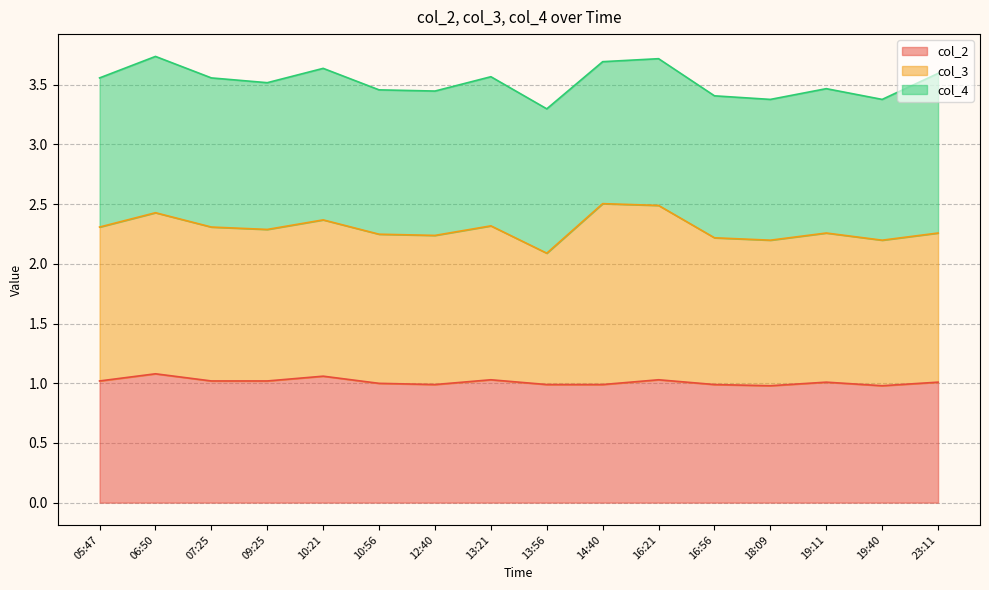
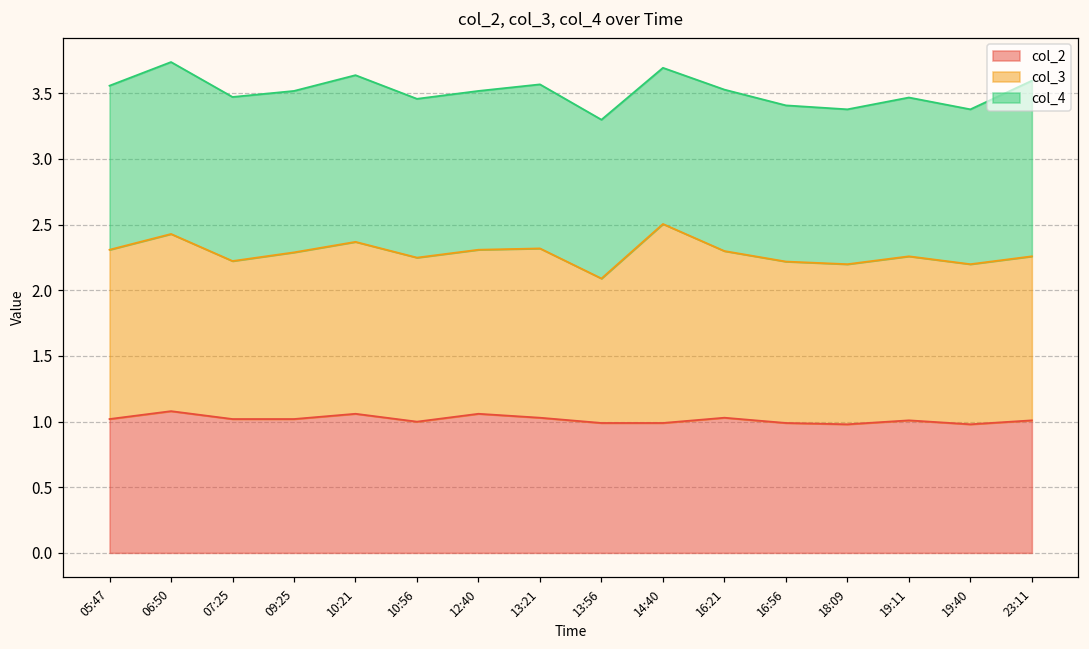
  {
    "col_2": {
      "05:47": 1.02,
      "06:50": 1.08,
      "07:25": 1.02,
      "09:25": 1.02,
      "10:21": 1.06,
      "10:56": 1.00,
-     "12:40": 0.99,
+     "12:40": 1.06,
      "13:21": 1.03,
      "13:56": 0.99,
      "14:40": 0.99,
      "16:21": 1.03,
      "16:56": 0.99,
      "18:09": 0.98,
      "19:11": 1.01,
      "19:40": 0.98,
      "23:11": 1.01
    },
    "col_3": {
      "05:47": 1.29,
      "06:50": 1.35,
-     "07:25": 1.29,
+     "07:25": 1.20,
      "09:25": 1.27,
      "10:21": 1.31,
      "10:56": 1.25,
      "12:40": 1.25,
      "13:21": 1.29,
      "13:56": 1.10,
      "14:40": 1.52,
-     "16:21": 1.46,
+     "16:21": 1.27,
      "16:56": 1.23,
      "18:09": 1.22,
      "19:11": 1.25,
      "19:40": 1.22,
      "23:11": 1.25
    },
    "col_4": {
      "05:47": 1.25,
      "06:50": 1.31,
      "07:25": 1.25,
      "09:25": 1.23,
      "10:21": 1.27,
      "10:56": 1.21,
      "12:40": 1.21,
      "13:21": 1.25,
      "13:56": 1.21,
      "14:40": 1.19,
      "16:21": 1.23,
      "16:56": 1.19,
      "18:09": 1.18,
      "19:11": 1.21,
      "19:40": 1.18
    }
  }
